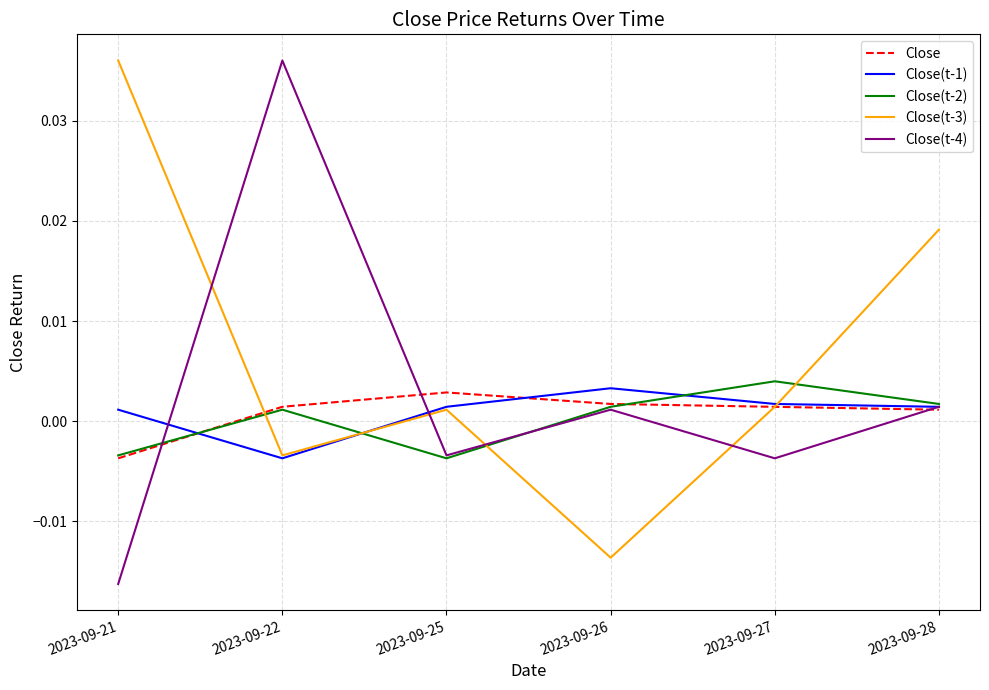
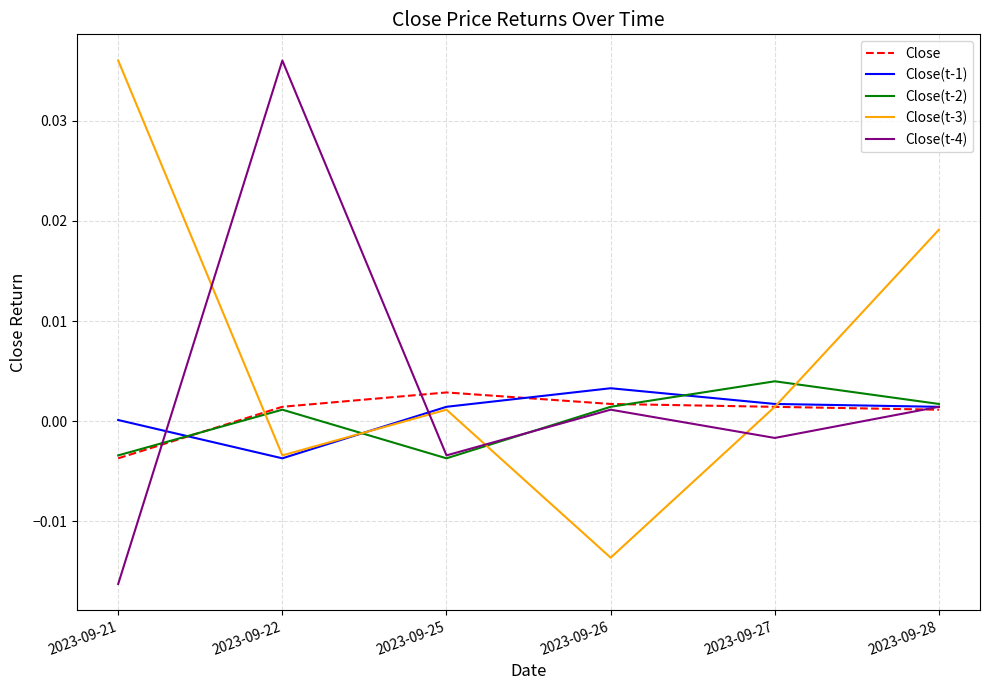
  {
    "Close": {
      "2023-09-21": -0.0037,
      "2023-09-22": 0.0014,
      "2023-09-25": 0.0029,
      "2023-09-26": 0.0017,
      "2023-09-28": 0.0011
    },
    "Close(t-1)": {
-     "2023-09-21": 0.0011,
+     "2023-09-21": 0.0001,
      "2023-09-22": -0.0037,
      "2023-09-25": 0.0014,
      "2023-09-26": 0.0033,
      "2023-09-27": 0.0017
    },
    "Close(t-2)": {
      "2023-09-21": -0.0034,
      "2023-09-22": 0.0011,
      "2023-09-25": -0.0037,
      "2023-09-26": 0.0014,
      "2023-09-27": 0.0040,
      "2023-09-28": 0.0017
    },
    "Close(t-3)": {
      "2023-09-21": 0.0360,
      "2023-09-22": -0.0034,
      "2023-09-25": 0.0011,
      "2023-09-26": -0.0136,
      "2023-09-28": 0.0191
    },
    "Close(t-4)": {
      "2023-09-21": -0.0163,
      "2023-09-22": 0.0360,
      "2023-09-25": -0.0034,
      "2023-09-26": 0.0011,
-     "2023-09-27": -0.0037
+     "2023-09-27": -0.0017
    }
  }
